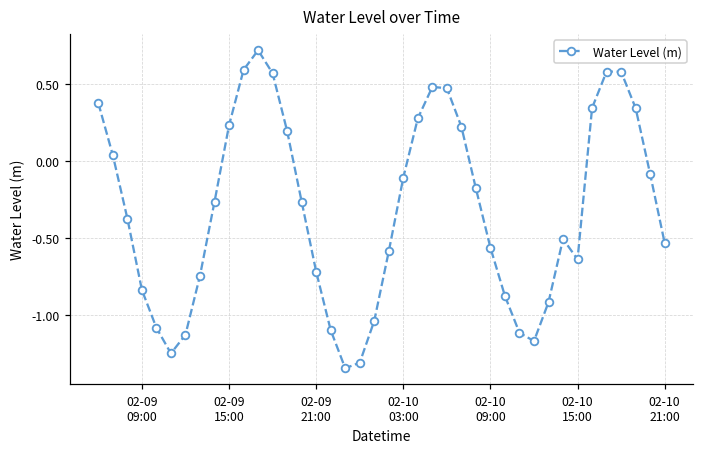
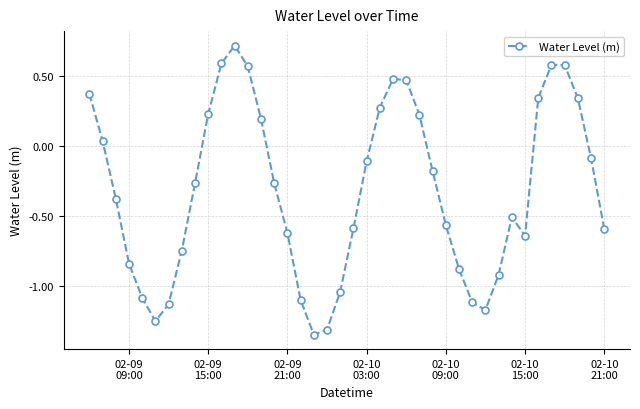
  {
    "02-09 09:00": -0.84,
    "02-09 15:00": 0.23,
-   "02-09 21:00": -0.72,
+   "02-09 21:00": -0.62,
    "02-10 03:00": -0.11,
    "02-10 09:00": -0.56,
    "02-10 15:00": -0.64,
-   "02-10 21:00": -0.53
+   "02-10 21:00": -0.59
  }
